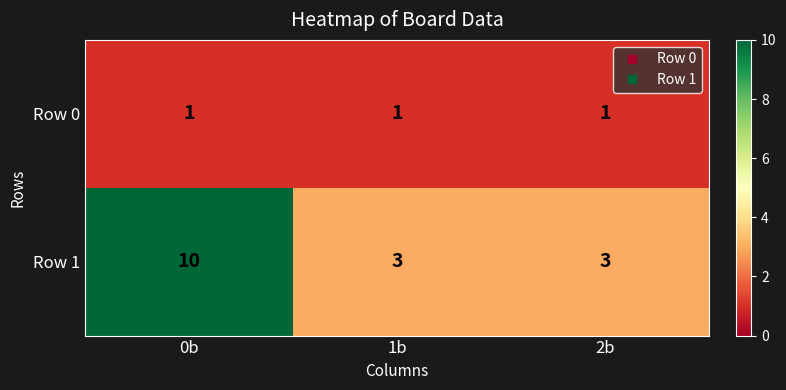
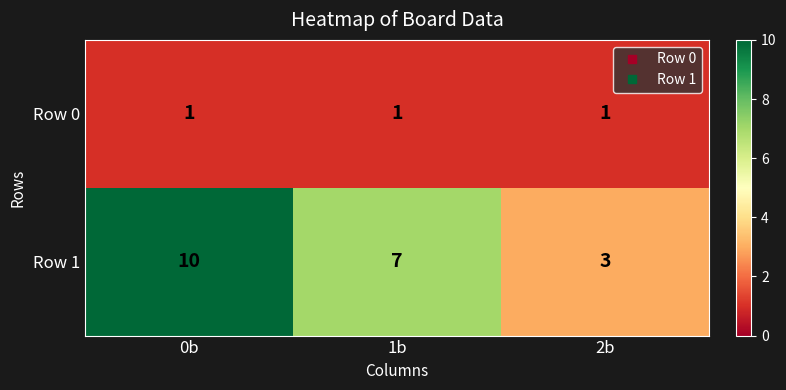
  {
    "Row 0": {
      "0b": 1,
      "1b": 1,
      "2b": 1
    },
    "Row 1": {
      "0b": 10,
-     "1b": 3,
+     "1b": 7,
      "2b": 3
    }
  }
